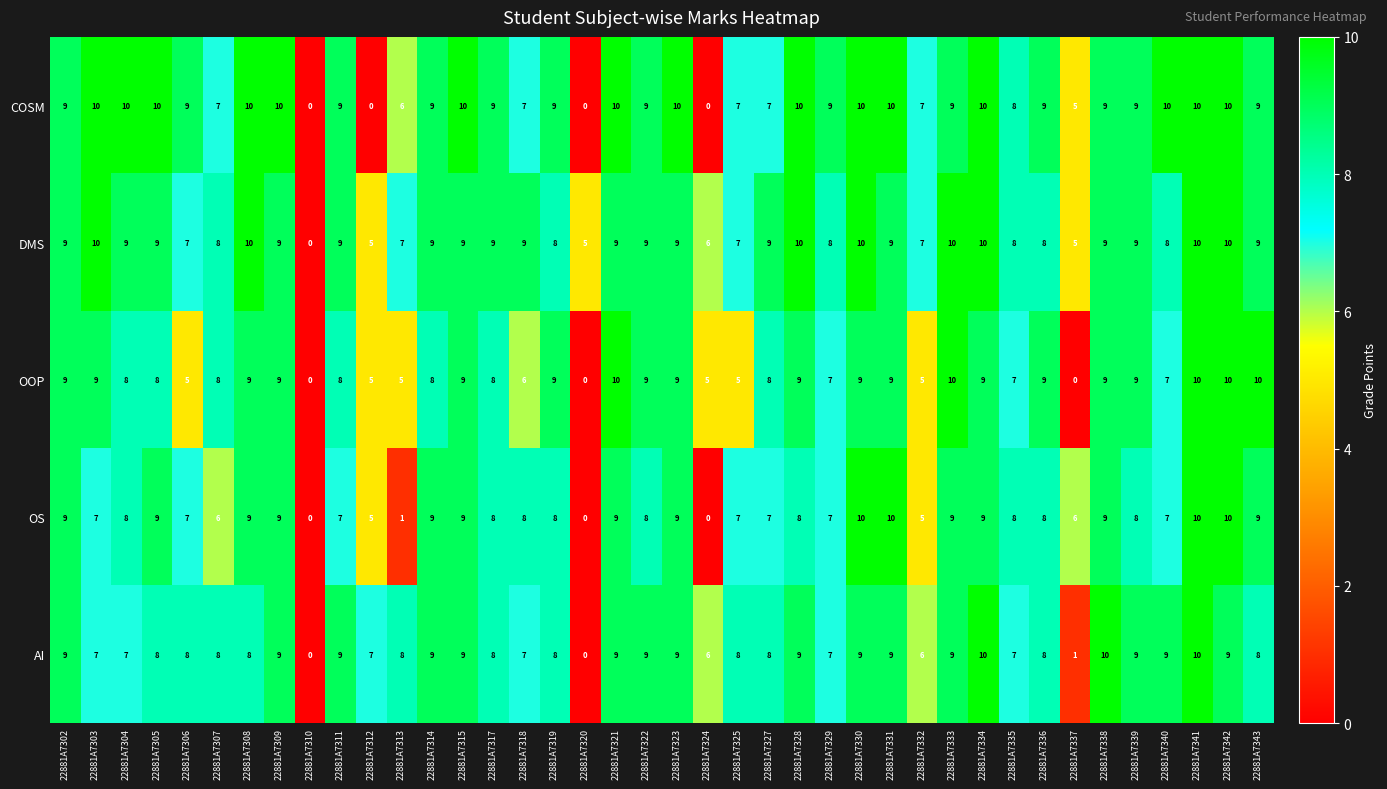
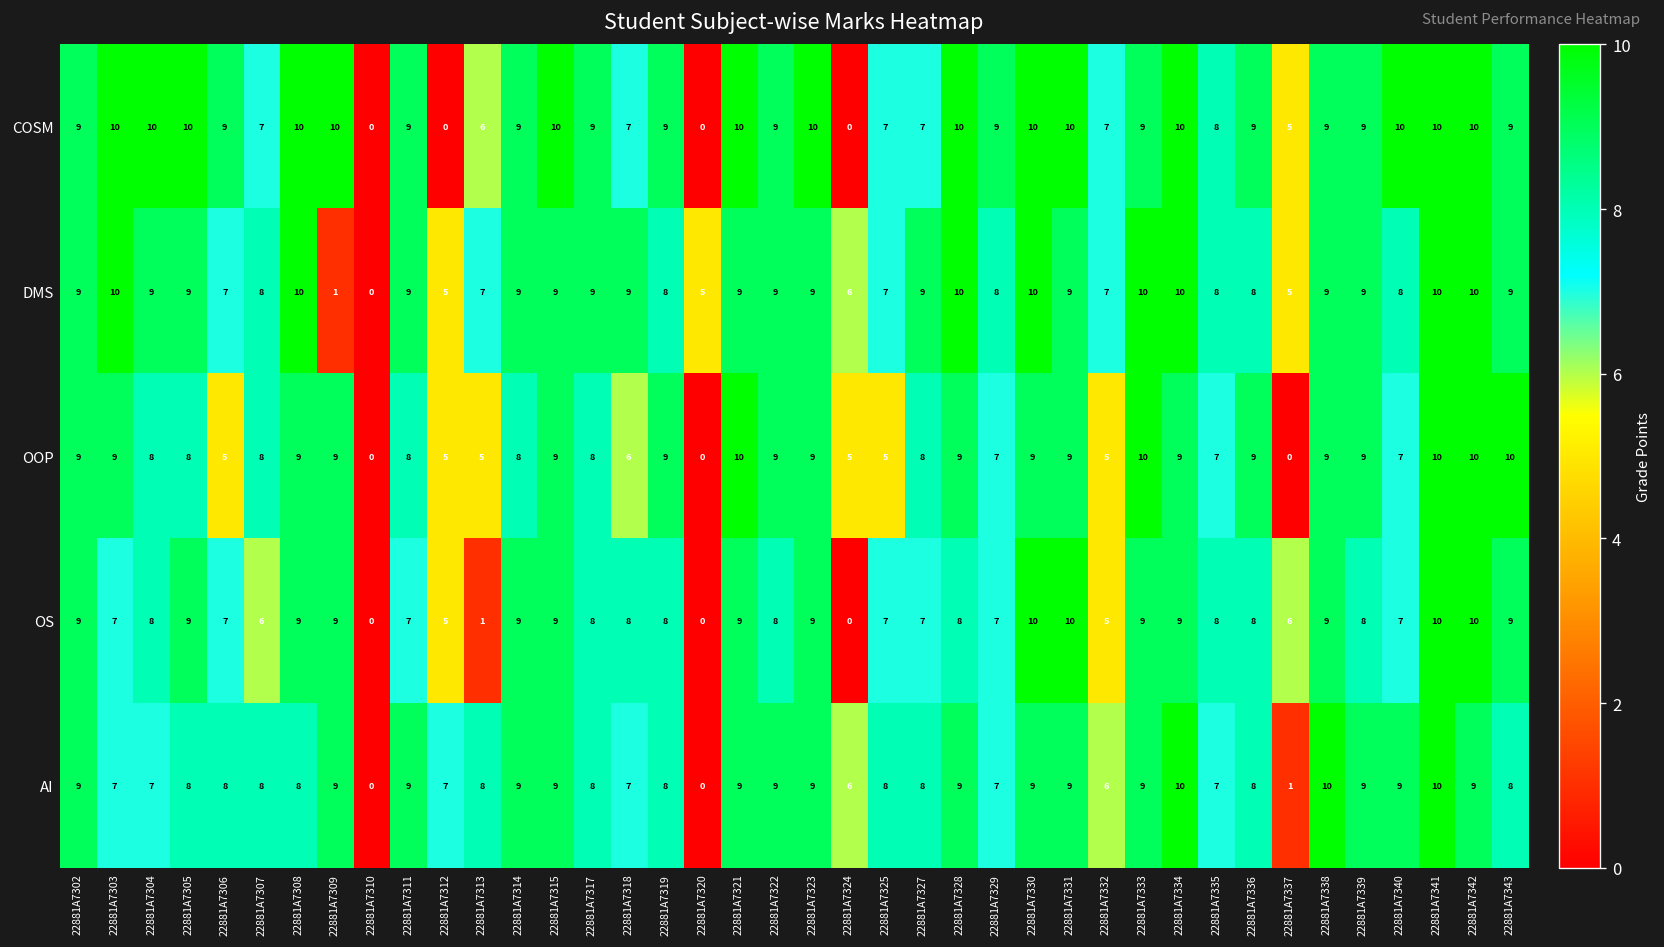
  {
    "COSM": {
      "22881A7302": 9,
      "22881A7303": 10,
      "22881A7304": 10,
      "22881A7305": 10,
      "22881A7306": 9,
      "22881A7307": 7,
      "22881A7308": 10,
      "22881A7309": 10,
      "22881A7310": 0,
      "22881A7311": 9,
      "22881A7312": 0,
      "22881A7313": 6,
      "22881A7314": 9,
      "22881A7315": 10,
      "22881A7317": 9,
      "22881A7318": 7,
      "22881A7319": 9,
      "22881A7320": 0,
      "22881A7321": 10,
      "22881A7322": 9,
      "22881A7323": 10,
      "22881A7324": 0,
      "22881A7325": 7,
      "22881A7327": 7,
      "22881A7328": 10,
      "22881A7329": 9,
      "22881A7330": 10,
      "22881A7331": 10,
      "22881A7332": 7,
      "22881A7333": 9,
      "22881A7334": 10,
      "22881A7335": 8,
      "22881A7336": 9,
      "22881A7337": 5,
      "22881A7338": 9,
      "22881A7339": 9,
      "22881A7340": 10,
      "22881A7341": 10,
      "22881A7342": 10,
      "22881A7343": 9
    },
    "DMS": {
      "22881A7302": 9,
      "22881A7303": 10,
      "22881A7304": 9,
      "22881A7305": 9,
      "22881A7306": 7,
      "22881A7307": 8,
      "22881A7308": 10,
-     "22881A7309": 9,
+     "22881A7309": 1,
      "22881A7310": 0,
      "22881A7311": 9,
      "22881A7312": 5,
      "22881A7313": 7,
      "22881A7314": 9,
      "22881A7315": 9,
      "22881A7317": 9,
      "22881A7318": 9,
      "22881A7319": 8,
      "22881A7320": 5,
      "22881A7321": 9,
      "22881A7322": 9,
      "22881A7323": 9,
      "22881A7324": 6,
      "22881A7325": 7,
      "22881A7327": 9,
      "22881A7328": 10,
      "22881A7329": 8,
      "22881A7330": 10,
      "22881A7331": 9,
      "22881A7332": 7,
      "22881A7333": 10,
      "22881A7334": 10,
      "22881A7335": 8,
      "22881A7336": 8,
      "22881A7337": 5,
      "22881A7338": 9,
      "22881A7339": 9,
      "22881A7340": 8,
      "22881A7341": 10,
      "22881A7342": 10,
      "22881A7343": 9
    },
    "OOP": {
      "22881A7302": 9,
      "22881A7303": 9,
      "22881A7304": 8,
      "22881A7305": 8,
      "22881A7306": 5,
      "22881A7307": 8,
      "22881A7308": 9,
      "22881A7309": 9,
      "22881A7310": 0,
      "22881A7311": 8,
      "22881A7312": 5,
      "22881A7313": 5,
      "22881A7314": 8,
      "22881A7315": 9,
      "22881A7317": 8,
      "22881A7318": 6,
      "22881A7319": 9,
      "22881A7320": 0,
      "22881A7321": 10,
      "22881A7322": 9,
      "22881A7323": 9,
      "22881A7324": 5,
      "22881A7325": 5,
      "22881A7327": 8,
      "22881A7328": 9,
      "22881A7329": 7,
      "22881A7330": 9,
      "22881A7331": 9,
      "22881A7332": 5,
      "22881A7333": 10,
      "22881A7334": 9,
      "22881A7335": 7,
      "22881A7336": 9,
      "22881A7337": 0,
      "22881A7338": 9,
      "22881A7339": 9,
      "22881A7340": 7,
      "22881A7341": 10,
      "22881A7342": 10,
      "22881A7343": 10
    },
    "OS": {
      "22881A7302": 9,
      "22881A7303": 7,
      "22881A7304": 8,
      "22881A7305": 9,
      "22881A7306": 7,
      "22881A7307": 6,
      "22881A7308": 9,
      "22881A7309": 9,
      "22881A7310": 0,
      "22881A7311": 7,
      "22881A7312": 5,
      "22881A7313": 1,
      "22881A7314": 9,
      "22881A7315": 9,
      "22881A7317": 8,
      "22881A7318": 8,
      "22881A7319": 8,
      "22881A7320": 0,
      "22881A7321": 9,
      "22881A7322": 8,
      "22881A7323": 9,
      "22881A7324": 0,
      "22881A7325": 7,
      "22881A7327": 7,
      "22881A7328": 8,
      "22881A7329": 7,
      "22881A7330": 10,
      "22881A7331": 10,
      "22881A7332": 5,
      "22881A7333": 9,
      "22881A7334": 9,
      "22881A7335": 8,
      "22881A7336": 8,
      "22881A7337": 6,
      "22881A7338": 9,
      "22881A7339": 8,
      "22881A7340": 7,
      "22881A7341": 10,
      "22881A7342": 10,
      "22881A7343": 9
    },
    "AI": {
      "22881A7302": 9,
      "22881A7303": 7,
      "22881A7304": 7,
      "22881A7305": 8,
      "22881A7306": 8,
      "22881A7307": 8,
      "22881A7308": 8,
      "22881A7309": 9,
      "22881A7310": 0,
      "22881A7311": 9,
      "22881A7312": 7,
      "22881A7313": 8,
      "22881A7314": 9,
      "22881A7315": 9,
      "22881A7317": 8,
      "22881A7318": 7,
      "22881A7319": 8,
      "22881A7320": 0,
      "22881A7321": 9,
      "22881A7322": 9,
      "22881A7323": 9,
      "22881A7324": 6,
      "22881A7325": 8,
      "22881A7327": 8,
      "22881A7328": 9,
      "22881A7329": 7,
      "22881A7330": 9,
      "22881A7331": 9,
      "22881A7332": 6,
      "22881A7333": 9,
      "22881A7334": 10,
      "22881A7335": 7,
      "22881A7336": 8,
      "22881A7337": 1,
      "22881A7338": 10,
      "22881A7339": 9,
      "22881A7340": 9,
      "22881A7341": 10,
      "22881A7342": 9,
      "22881A7343": 8
    }
  }
